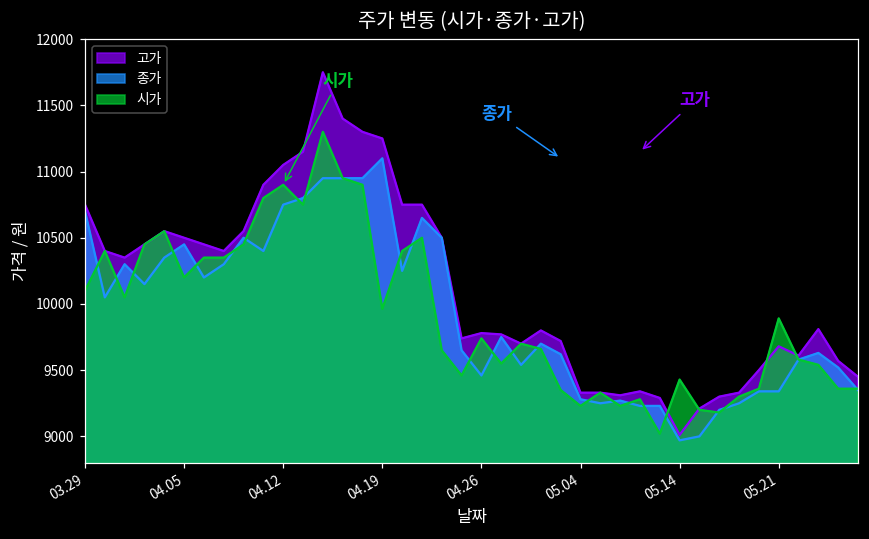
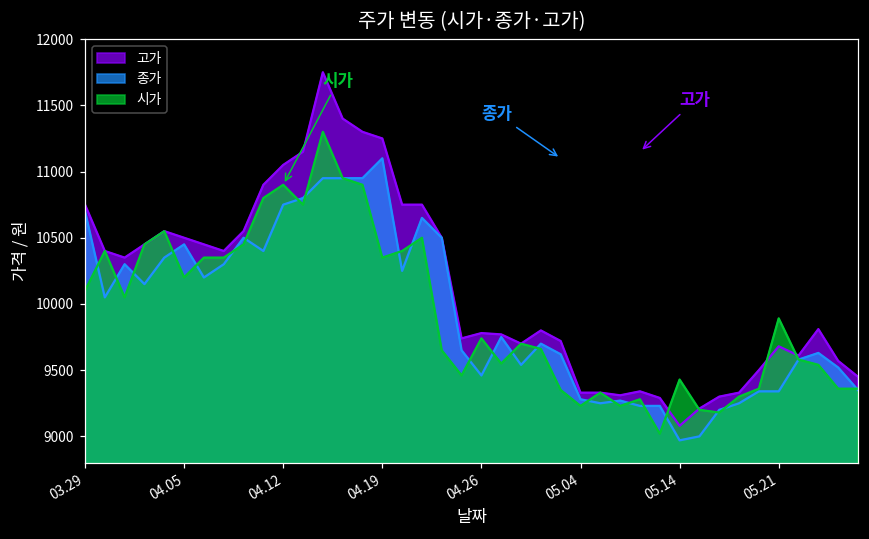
  {
    "고가": {
      "03.29": 10750,
      "04.05": 10500,
      "04.12": 11050,
      "04.19": 11250,
      "04.26": 9780,
      "05.04": 9330,
-     "05.14": 9010,
+     "05.14": 9080,
      "05.21": 9680
    },
    "종가": {
      "03.29": 10700,
      "04.05": 10450,
      "04.12": 10750,
      "04.19": 11100,
      "04.26": 9460,
      "05.04": 9280,
      "05.14": 8970,
      "05.21": 9340
    },
    "시가": {
      "03.29": 10100,
      "04.05": 10200,
      "04.12": 10900,
-     "04.19": 9960,
+     "04.19": 10350,
      "04.26": 9740,
      "05.04": 9230,
      "05.14": 9430,
      "05.21": 9890
    }
  }
